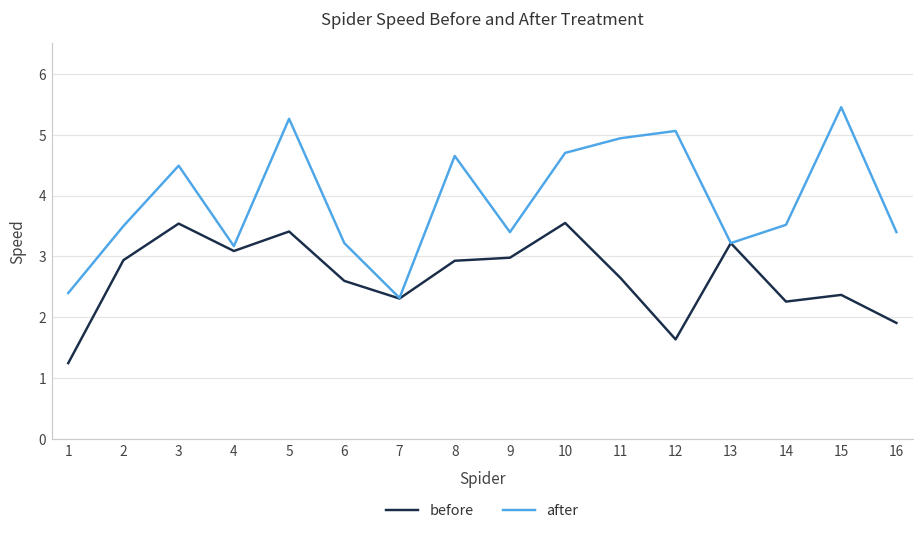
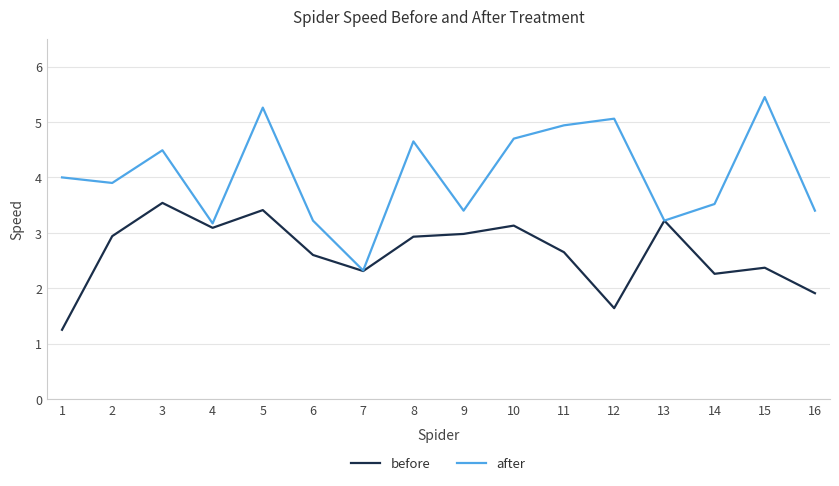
  {
    "before": {
      "1": 1.3,
      "2": 2.9,
      "3": 3.5,
      "4": 3.1,
      "5": 3.4,
      "6": 2.6,
      "8": 2.9,
      "9": 3.0,
-     "10": 3.6,
+     "10": 3.1,
      "11": 2.7,
      "12": 1.6,
      "14": 2.3,
      "15": 2.4,
      "16": 1.9
    },
    "after": {
-     "1": 2.4,
-     "2": 3.5,
+     "1": 4.0,
+     "2": 3.9,
      "3": 4.5,
      "4": 3.2,
      "5": 5.3,
      "6": 3.2,
      "8": 4.7,
      "9": 3.4,
      "10": 4.7,
      "11": 4.9,
      "12": 5.1,
      "14": 3.5,
      "15": 5.5,
      "16": 3.4
    }
  }
